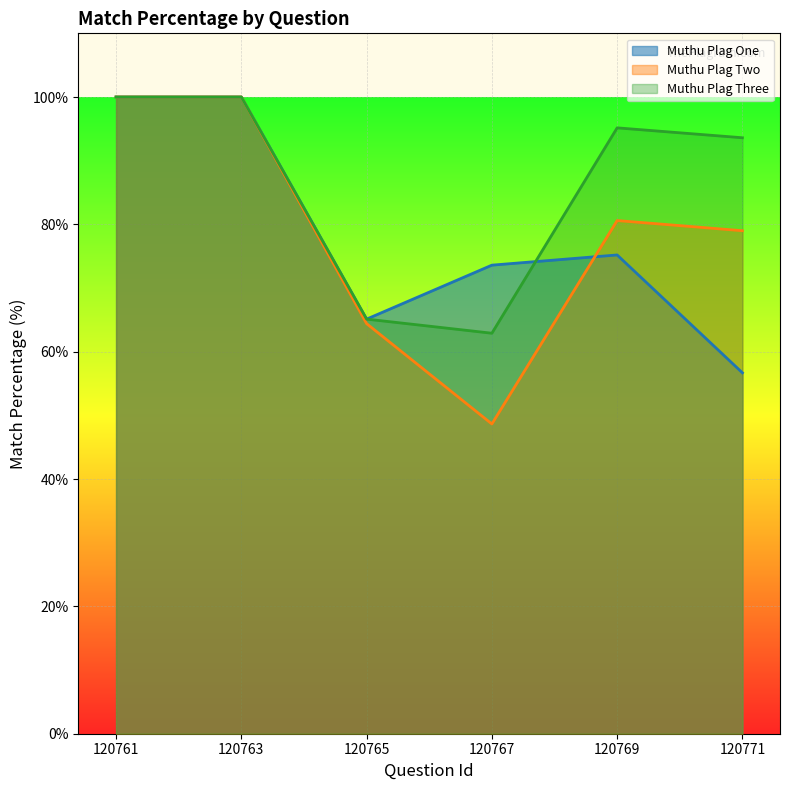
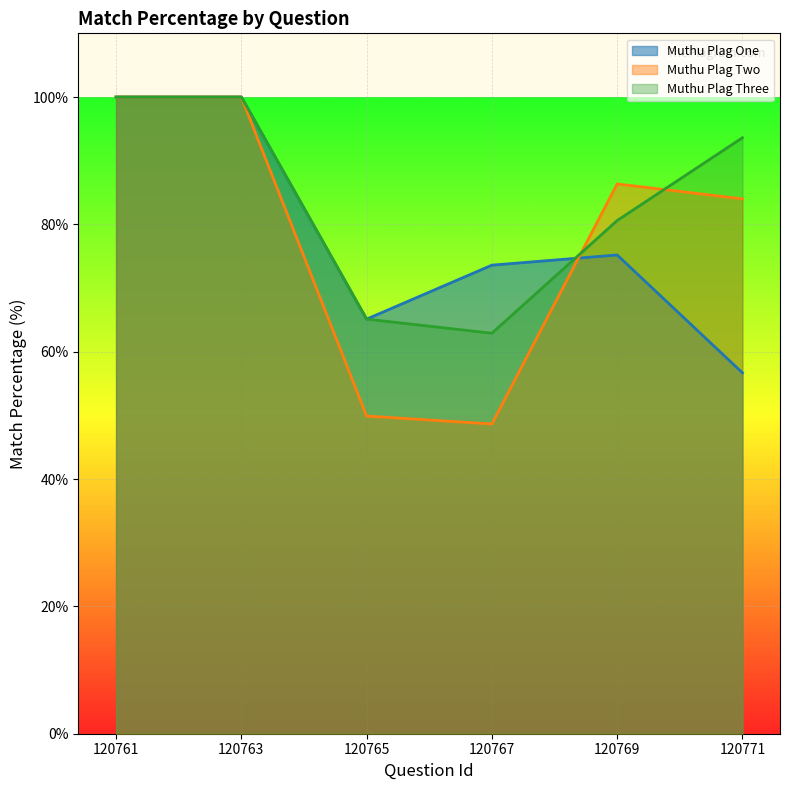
  {
    "Muthu Plag One": {
      "120767": "74%",
      "120769": "75%",
      "120771": "57%"
    },
    "Muthu Plag Two": {
-     "120765": "64%",
+     "120765": "50%",
      "120767": "49%",
-     "120769": "81%",
-     "120771": "79%"
+     "120769": "86%",
+     "120771": "84%"
    },
    "Muthu Plag Three": {
      "120767": "63%",
-     "120769": "95%",
+     "120769": "81%",
      "120771": "94%"
    }
  }
